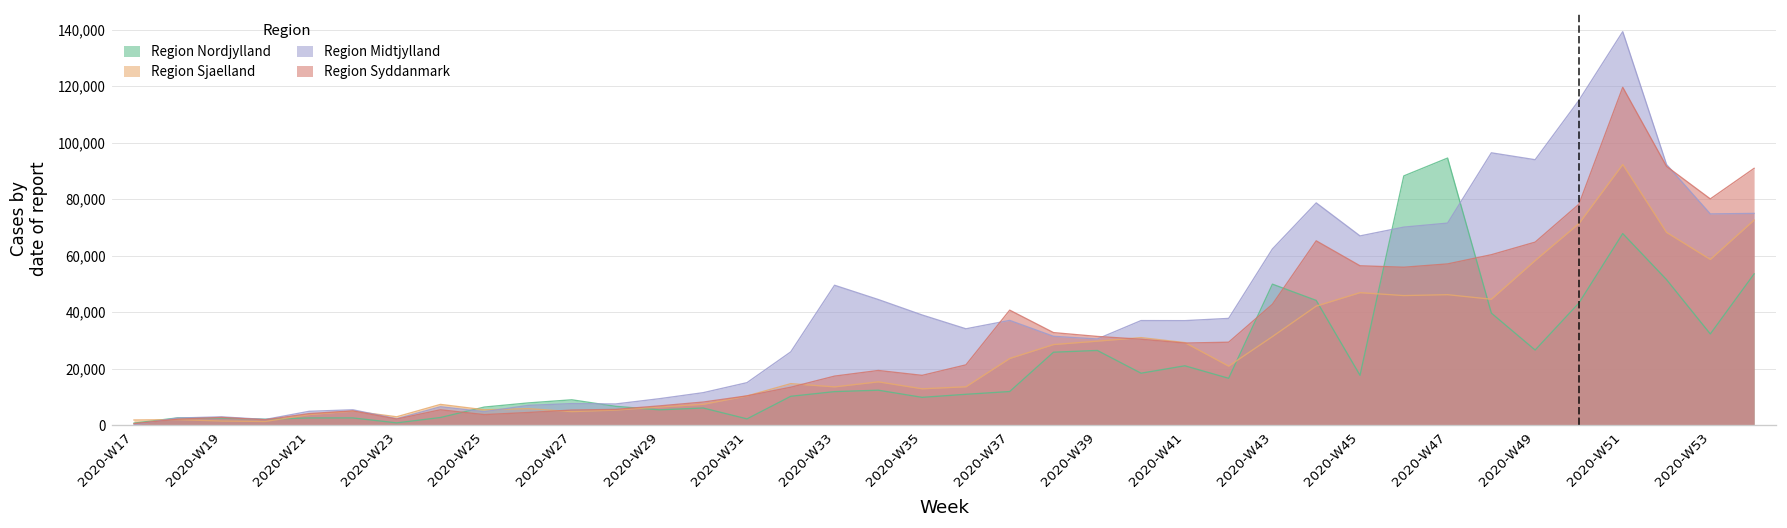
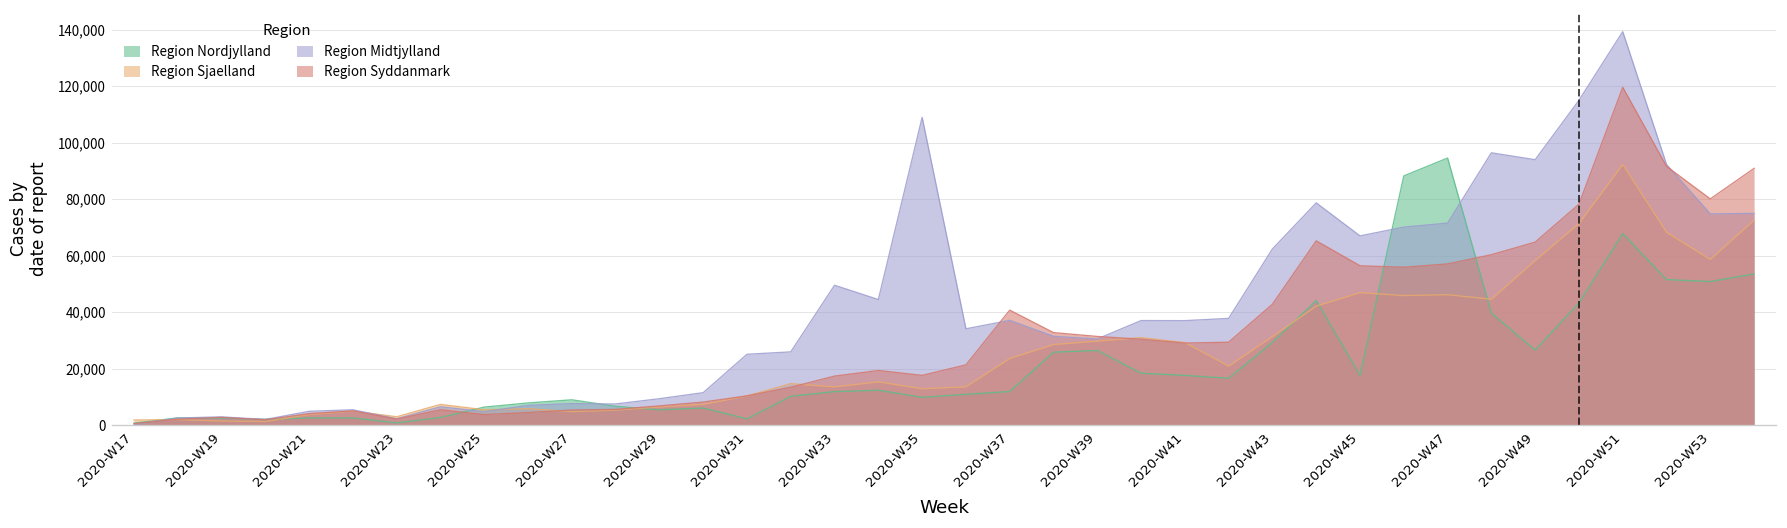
  {
    "Region Nordjylland": {
      "2020-W21": "3,000",
      "2020-W23": "1,000",
      "2020-W27": "9,000",
      "2020-W31": "2,000",
      "2020-W33": "12,000",
      "2020-W35": "10,000",
      "2020-W37": "12,000",
      "2020-W39": "26,000",
-     "2020-W41": "21,000",
-     "2020-W43": "50,000",
+     "2020-W41": "18,000",
+     "2020-W43": "29,000",
      "2020-W45": "18,000",
      "2020-W47": "95,000",
      "2020-W49": "27,000",
      "2020-W51": "68,000",
-     "2020-W53": "32,000"
+     "2020-W53": "51,000"
    },
    "Region Midtjylland": {
      "2020-W27": "8,000",
      "2020-W29": "9,000",
-     "2020-W31": "15,000",
+     "2020-W31": "25,000",
      "2020-W33": "50,000",
-     "2020-W35": "39,000",
+     "2020-W35": "109,000",
      "2020-W37": "37,000",
      "2020-W41": "37,000",
      "2020-W43": "62,000",
      "2020-W45": "67,000",
      "2020-W47": "72,000",
      "2020-W49": "94,000",
      "2020-W51": "139,000",
      "2020-W53": "75,000"
    }
  }
